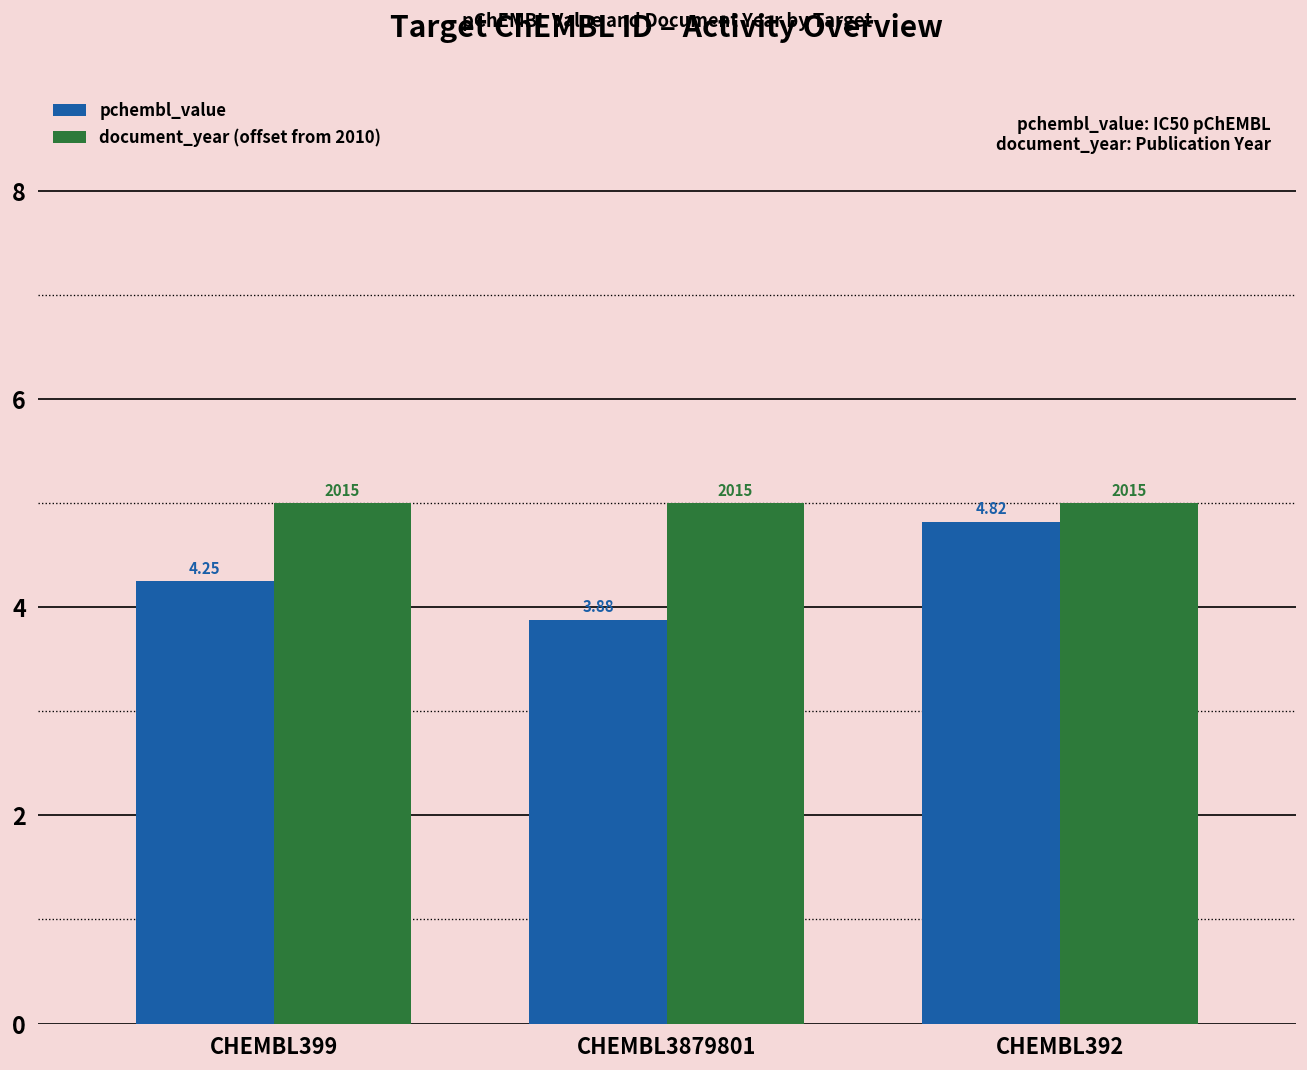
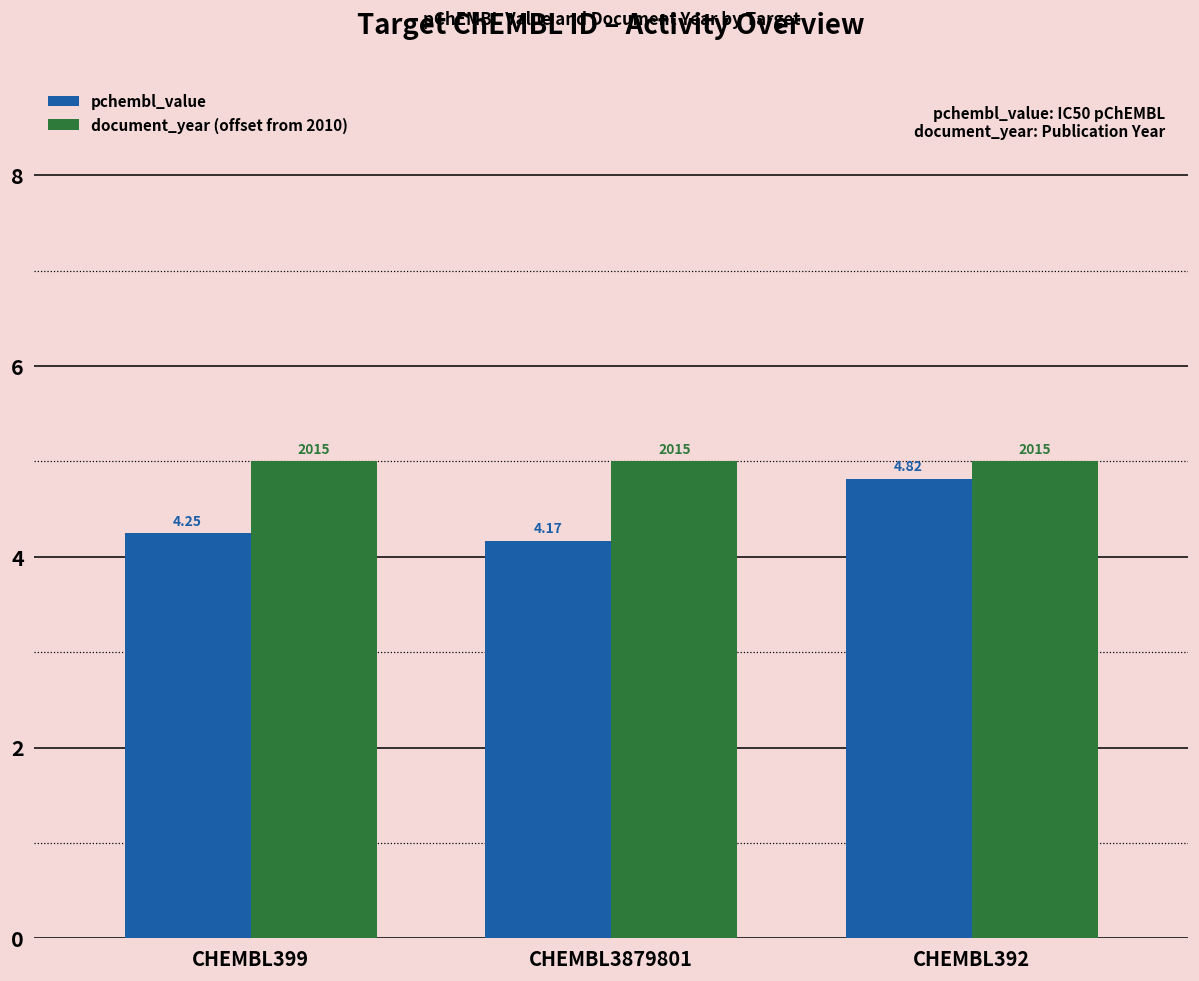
  {
    "pchembl_value": {
      "CHEMBL399": 4.25,
-     "CHEMBL3879801": 3.88,
+     "CHEMBL3879801": 4.17,
      "CHEMBL392": 4.82
    }
  }
